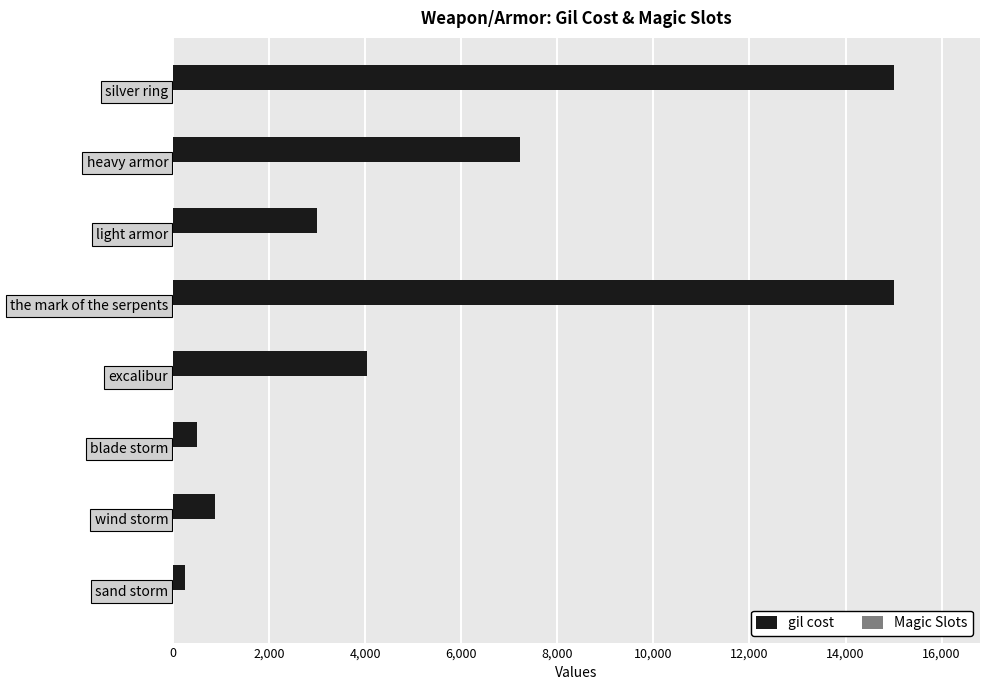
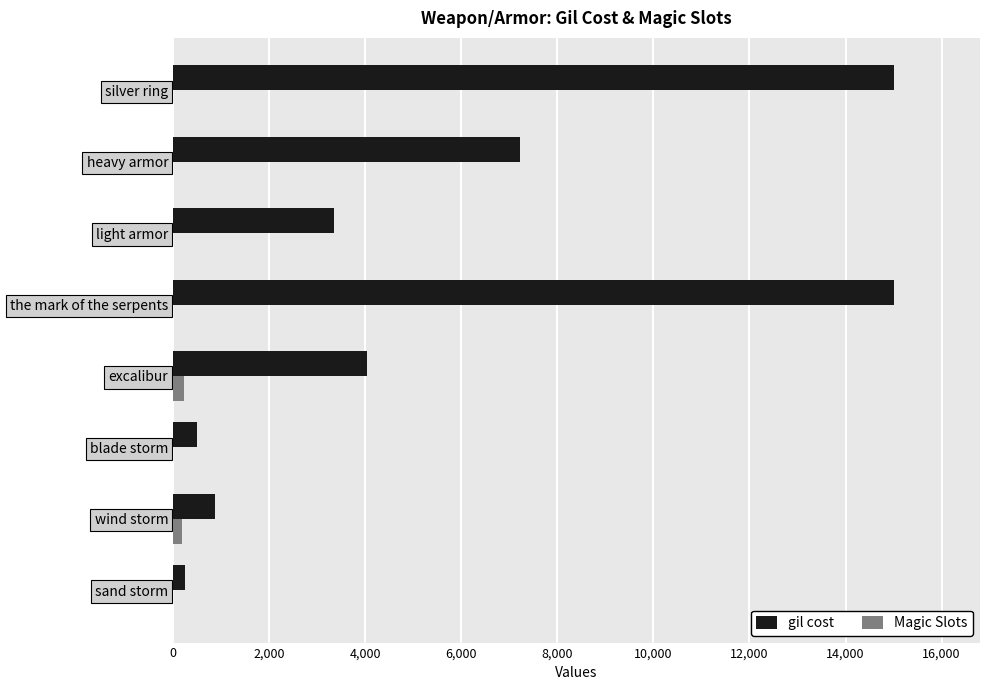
  {
    "gil cost": {
      "silver ring": "15,000",
      "heavy armor": "7,200",
-     "light armor": "3,000",
+     "light armor": "3,300",
      "the mark of the serpents": "15,000",
      "excalibur": "4,000",
      "blade storm": "500",
      "wind storm": "900",
      "sand storm": "300"
    },
    "Magic Slots": {
      "silver ring": "0",
      "the mark of the serpents": "0",
-     "excalibur": "0",
-     "wind storm": "0"
+     "excalibur": "200",
+     "wind storm": "200"
    }
  }
